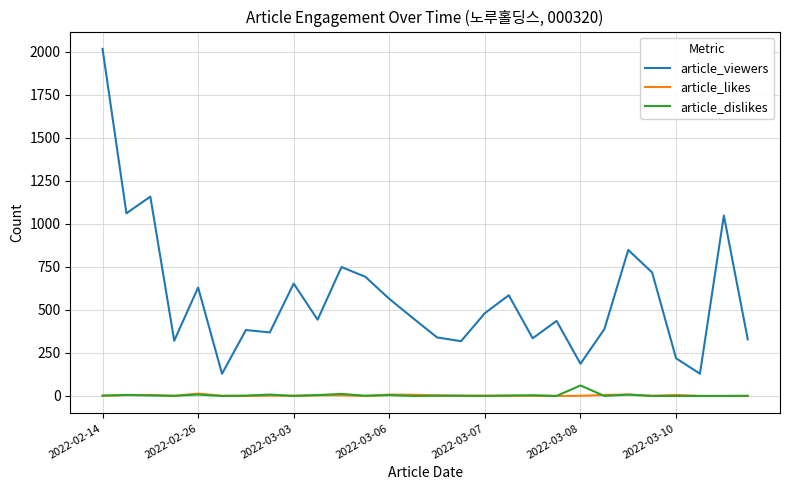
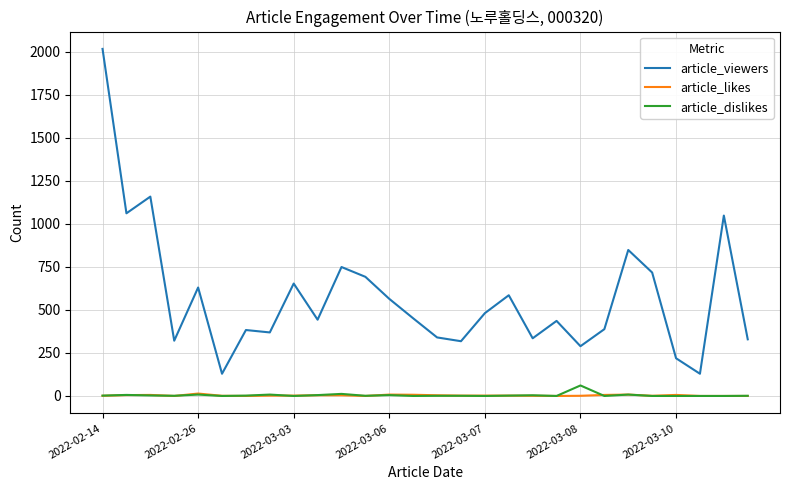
  {
    "article_viewers": {
-     "2022-03-08": 190
+     "2022-03-08": 290
    },
    "article_likes": {
      "2022-03-08": 0
    },
    "article_dislikes": {
      "2022-03-08": 60
    }
  }
